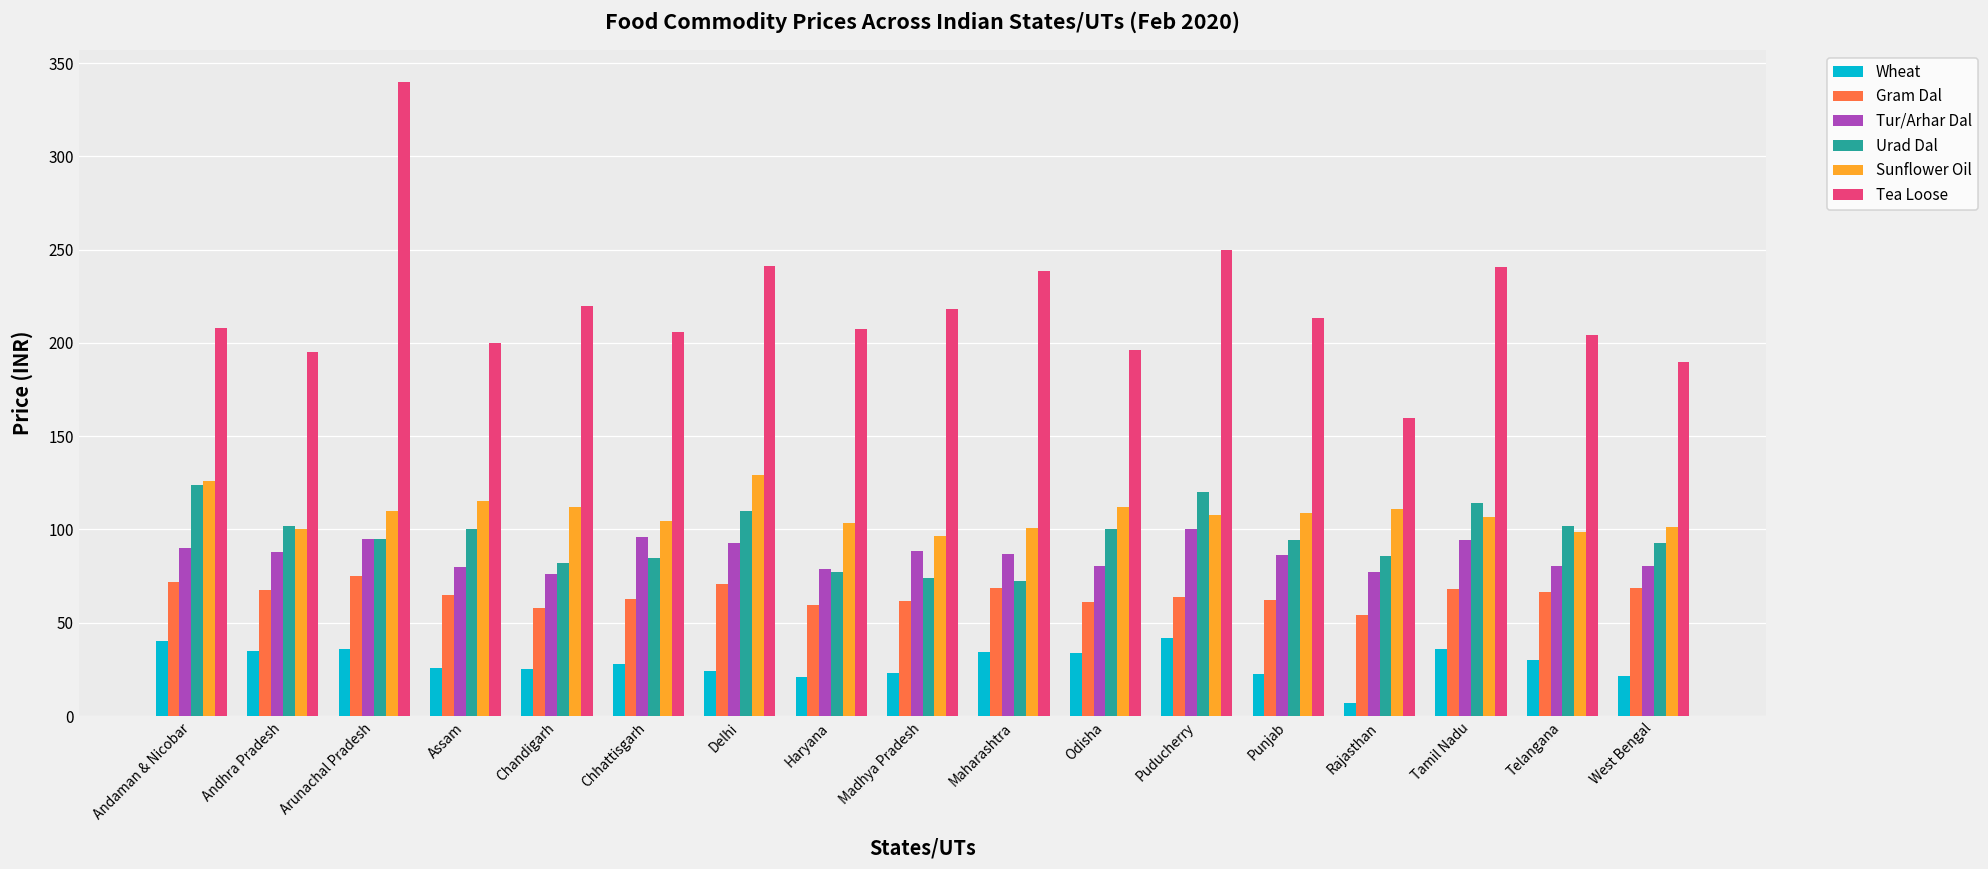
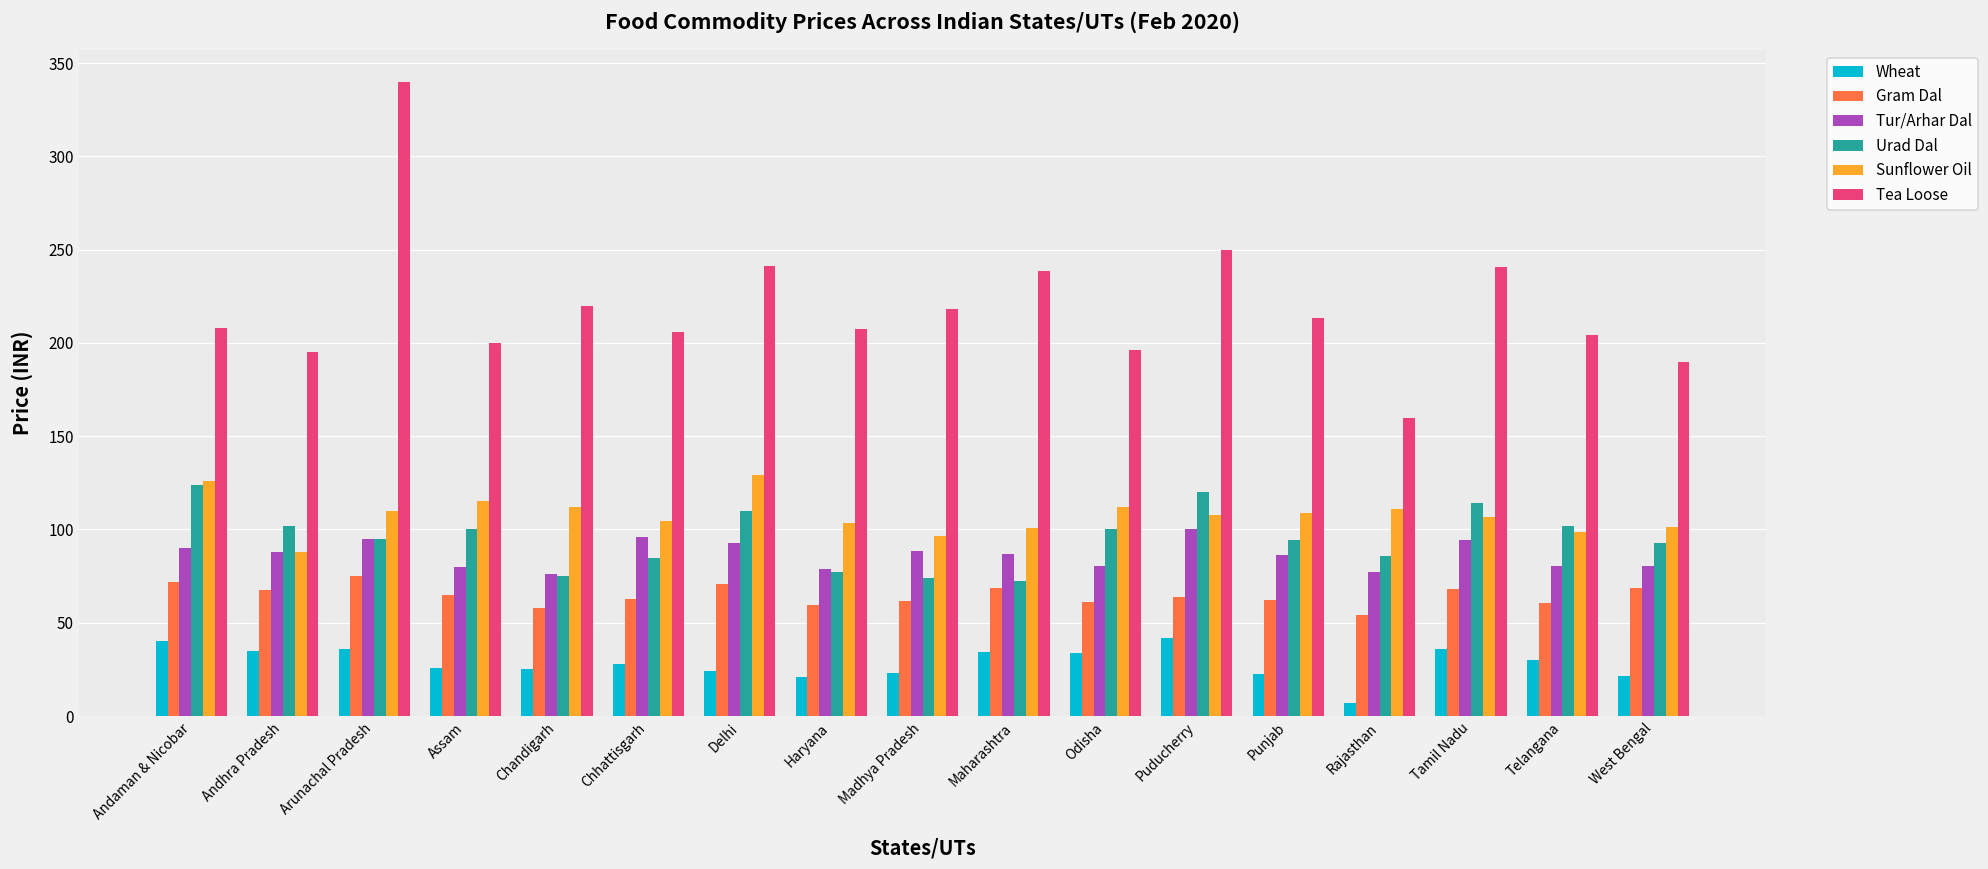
  {
    "Wheat": {
      "Andaman & Nicobar": 40,
      "Andhra Pradesh": 35,
      "Arunachal Pradesh": 36,
      "Assam": 26,
      "Chandigarh": 25,
      "Chhattisgarh": 28,
      "Delhi": 24,
      "Haryana": 21,
      "Madhya Pradesh": 23,
      "Maharashtra": 35,
      "Odisha": 34,
      "Puducherry": 42,
      "Punjab": 22,
      "Rajasthan": 7,
      "Tamil Nadu": 36,
      "Telangana": 30,
      "West Bengal": 22
    },
    "Gram Dal": {
      "Andaman & Nicobar": 72,
      "Andhra Pradesh": 68,
      "Arunachal Pradesh": 75,
      "Assam": 65,
      "Chandigarh": 58,
      "Chhattisgarh": 63,
      "Delhi": 71,
      "Haryana": 60,
      "Madhya Pradesh": 62,
      "Maharashtra": 69,
      "Odisha": 61,
      "Puducherry": 64,
      "Punjab": 62,
      "Rajasthan": 54,
      "Tamil Nadu": 68,
-     "Telangana": 67,
+     "Telangana": 61,
      "West Bengal": 69
    },
    "Tur/Arhar Dal": {
      "Andaman & Nicobar": 90,
      "Andhra Pradesh": 88,
      "Arunachal Pradesh": 95,
      "Assam": 80,
      "Chandigarh": 76,
      "Chhattisgarh": 96,
      "Delhi": 93,
      "Haryana": 79,
      "Madhya Pradesh": 89,
      "Maharashtra": 87,
      "Odisha": 80,
      "Puducherry": 100,
      "Punjab": 86,
      "Rajasthan": 77,
      "Tamil Nadu": 94,
      "Telangana": 81,
      "West Bengal": 80
    },
    "Urad Dal": {
      "Andaman & Nicobar": 124,
      "Andhra Pradesh": 102,
      "Arunachal Pradesh": 95,
      "Assam": 100,
-     "Chandigarh": 82,
+     "Chandigarh": 75,
      "Chhattisgarh": 85,
      "Delhi": 110,
      "Haryana": 77,
      "Madhya Pradesh": 74,
      "Maharashtra": 72,
      "Odisha": 100,
      "Puducherry": 120,
      "Punjab": 94,
      "Rajasthan": 86,
      "Tamil Nadu": 114,
      "Telangana": 102,
      "West Bengal": 93
    },
    "Sunflower Oil": {
      "Andaman & Nicobar": 126,
-     "Andhra Pradesh": 100,
+     "Andhra Pradesh": 88,
      "Arunachal Pradesh": 110,
      "Assam": 115,
      "Chandigarh": 112,
      "Chhattisgarh": 105,
      "Delhi": 129,
      "Haryana": 103,
      "Madhya Pradesh": 97,
      "Maharashtra": 101,
      "Odisha": 112,
      "Puducherry": 108,
      "Punjab": 109,
      "Rajasthan": 111,
      "Tamil Nadu": 107,
      "Telangana": 99,
      "West Bengal": 101
    },
    "Tea Loose": {
      "Andaman & Nicobar": 208,
      "Andhra Pradesh": 195,
      "Arunachal Pradesh": 340,
      "Assam": 200,
      "Chandigarh": 220,
      "Chhattisgarh": 206,
      "Delhi": 241,
      "Haryana": 208,
      "Madhya Pradesh": 218,
      "Maharashtra": 239,
      "Odisha": 196,
      "Puducherry": 250,
      "Punjab": 213,
      "Rajasthan": 160,
      "Tamil Nadu": 241,
      "Telangana": 204,
      "West Bengal": 190
    }
  }
